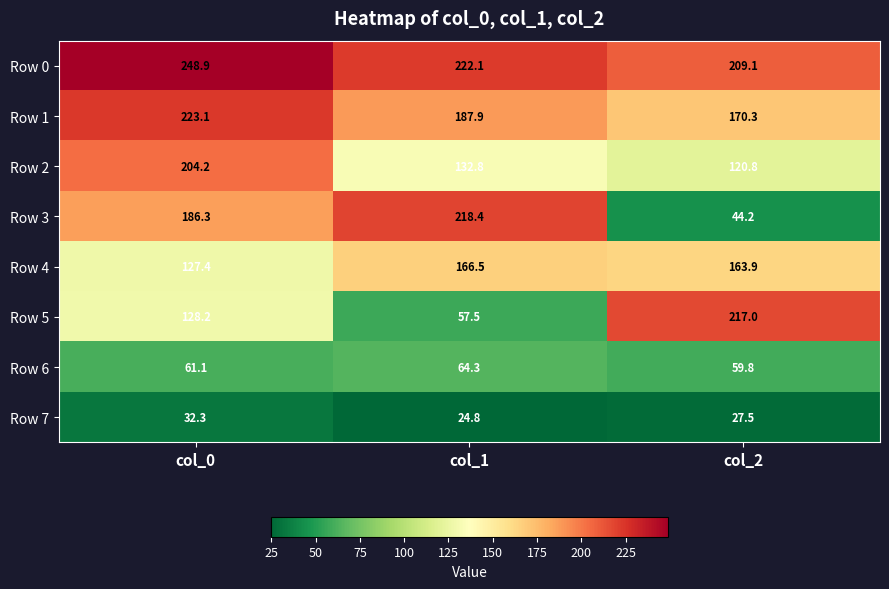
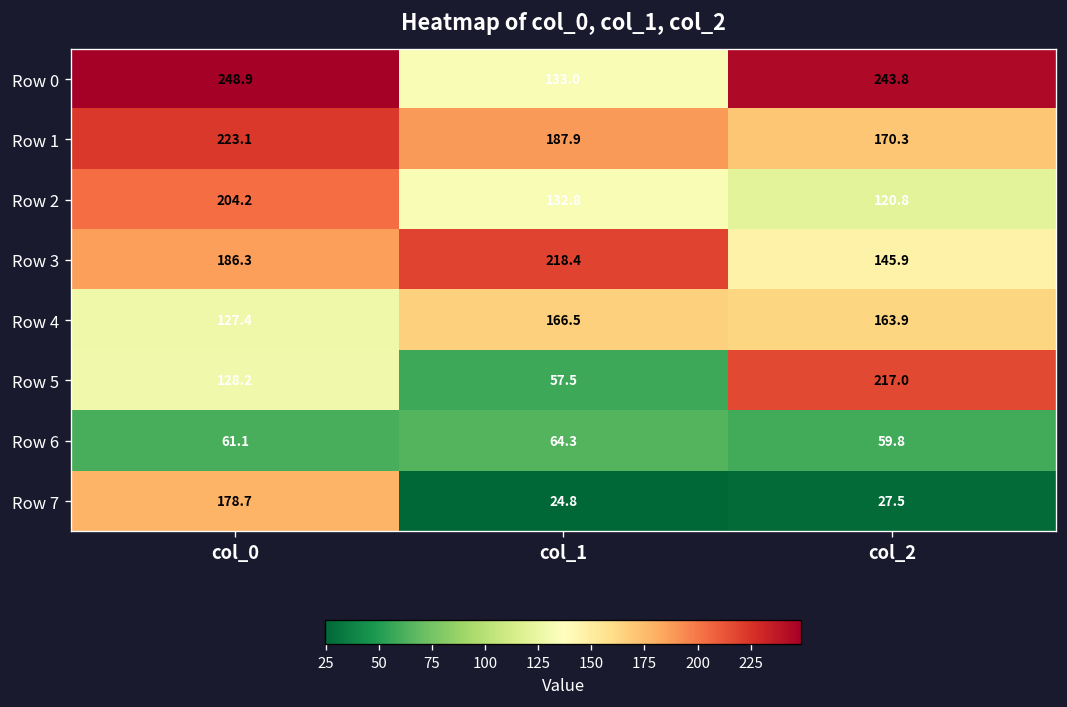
  {
    "Row 0": {
      "col_0": 248.9,
-     "col_1": 222.1,
-     "col_2": 209.1
+     "col_1": 133.0,
+     "col_2": 243.8
    },
    "Row 1": {
      "col_0": 223.1,
      "col_1": 187.9,
      "col_2": 170.3
    },
    "Row 2": {
      "col_0": 204.2,
      "col_1": 132.8,
      "col_2": 120.8
    },
    "Row 3": {
      "col_0": 186.3,
      "col_1": 218.4,
-     "col_2": 44.2
+     "col_2": 145.9
    },
    "Row 4": {
      "col_0": 127.4,
      "col_1": 166.5,
      "col_2": 163.9
    },
    "Row 5": {
      "col_0": 128.2,
      "col_1": 57.5,
      "col_2": 217.0
    },
    "Row 6": {
      "col_0": 61.1,
      "col_1": 64.3,
      "col_2": 59.8
    },
    "Row 7": {
-     "col_0": 32.3,
+     "col_0": 178.7,
      "col_1": 24.8,
      "col_2": 27.5
    }
  }
